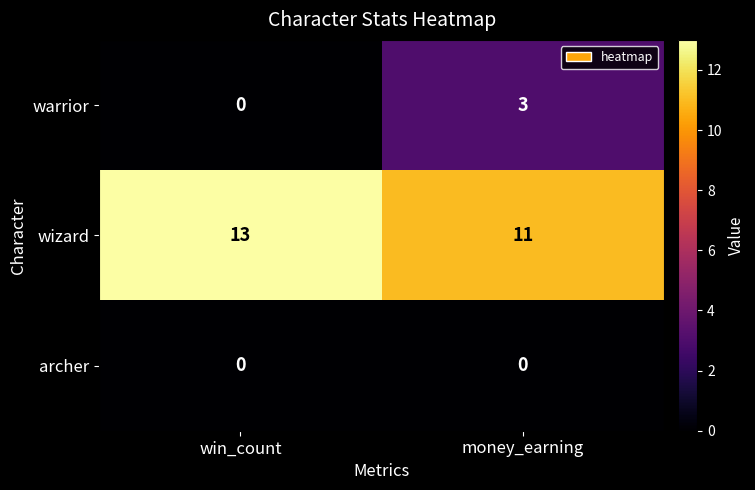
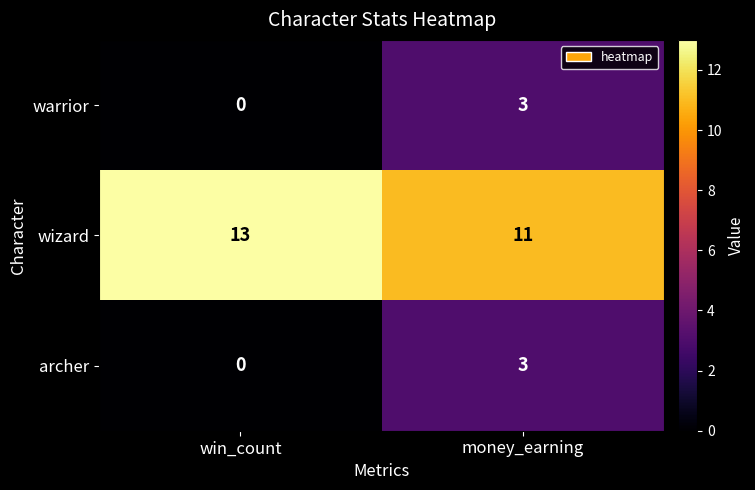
  {
    "warrior": {
      "win_count": 0,
      "money_earning": 3
    },
    "wizard": {
      "win_count": 13,
      "money_earning": 11
    },
    "archer": {
      "win_count": 0,
-     "money_earning": 0
+     "money_earning": 3
    }
  }
